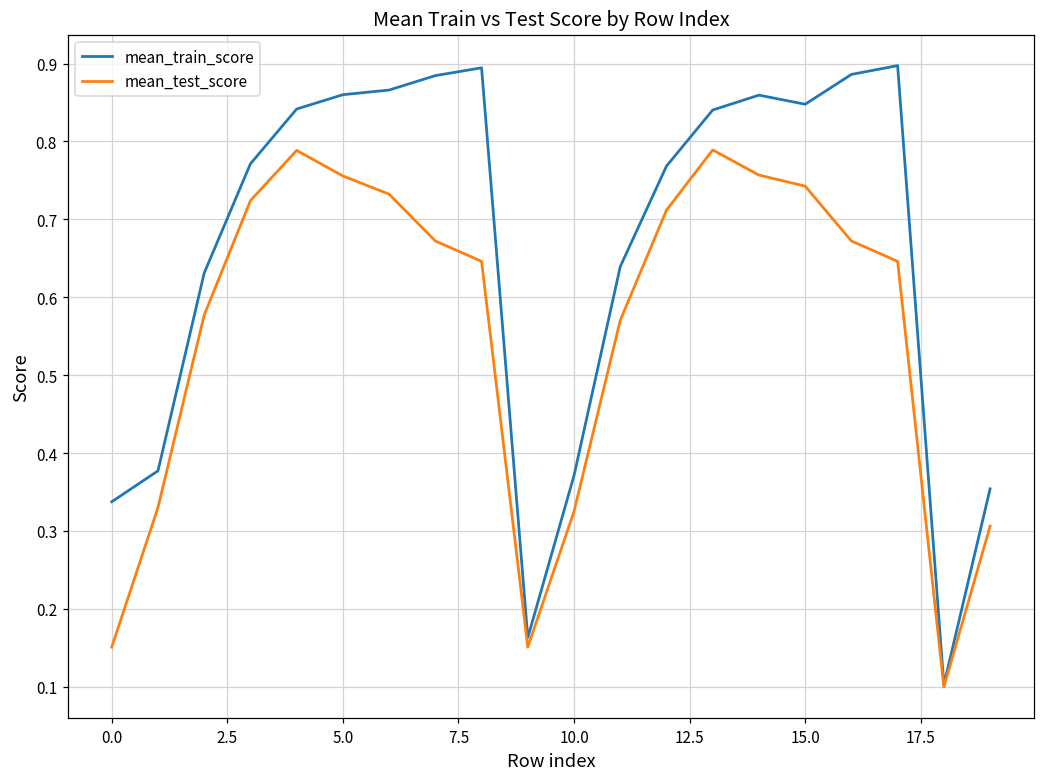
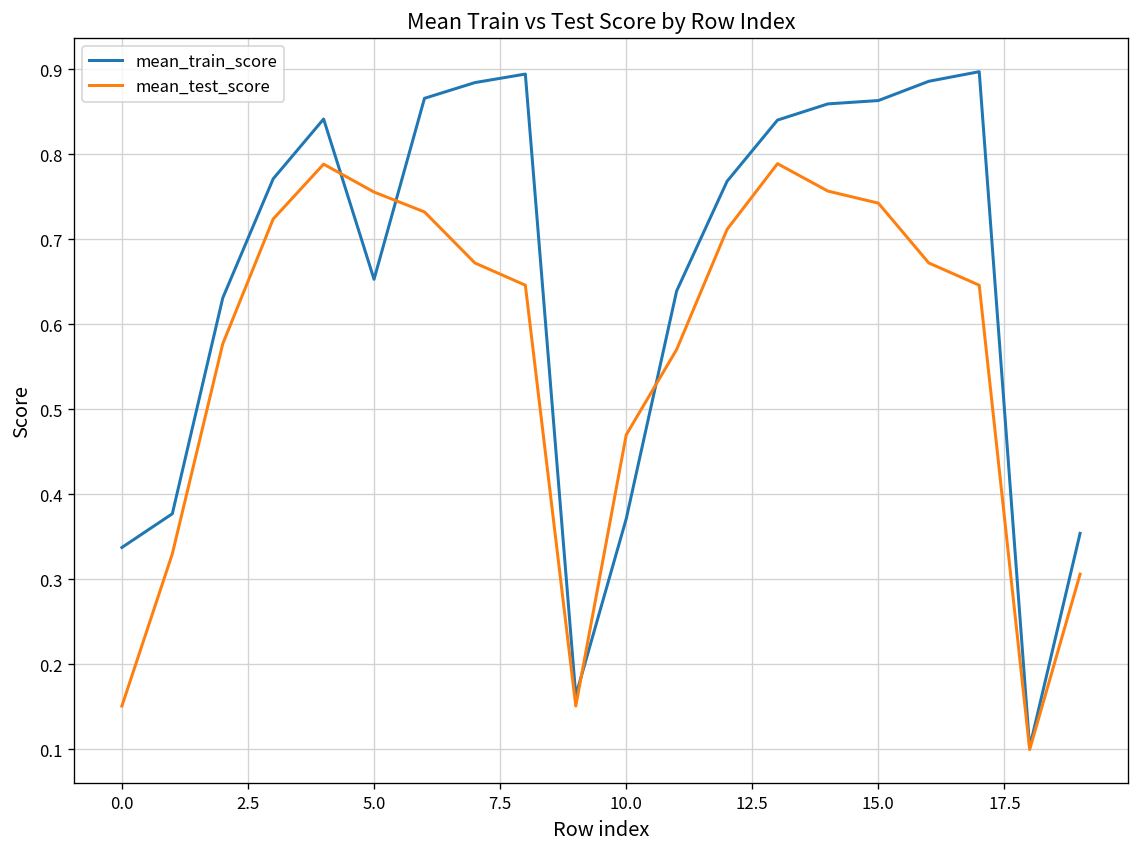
  {
    "mean_train_score": {
      "0.0": 0.34,
-     "5.0": 0.86,
+     "5.0": 0.65,
      "10.0": 0.37,
-     "15.0": 0.85
+     "15.0": 0.86
    },
    "mean_test_score": {
      "0.0": 0.15,
      "5.0": 0.76,
-     "10.0": 0.32,
+     "10.0": 0.47,
      "15.0": 0.74
    }
  }
